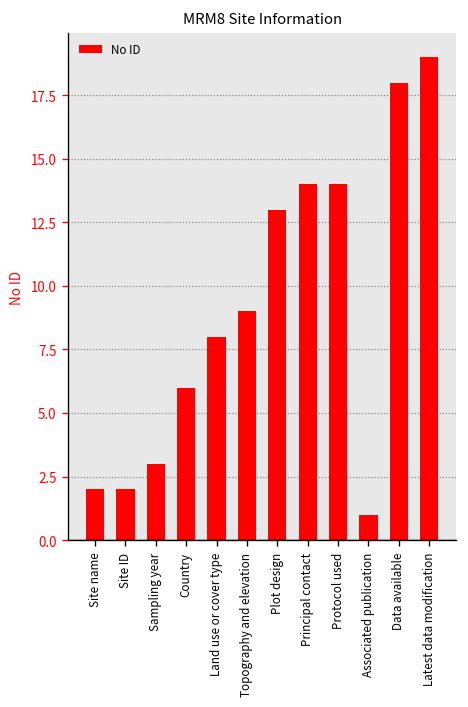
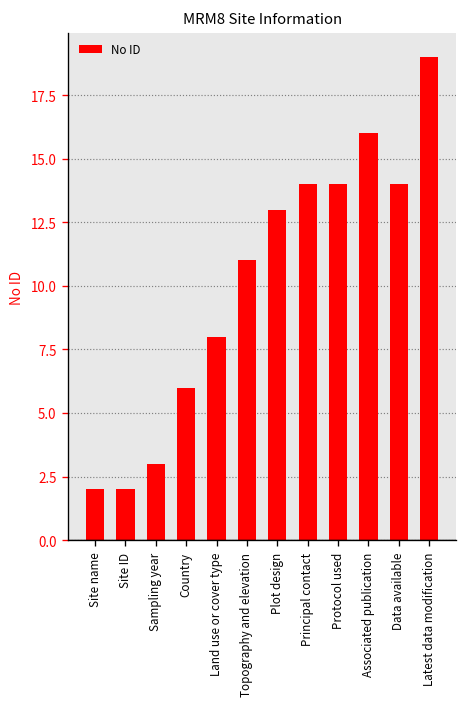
  {
    "Site name": 2,
    "Site ID": 2,
    "Sampling year": 3,
    "Country": 6,
    "Land use or cover type": 8,
-   "Topography and elevation": 9,
+   "Topography and elevation": 11,
    "Plot design": 13,
    "Principal contact": 14,
    "Protocol used": 14,
-   "Associated publication": 1,
-   "Data available": 18,
+   "Associated publication": 16,
+   "Data available": 14,
    "Latest data modification": 19
  }
